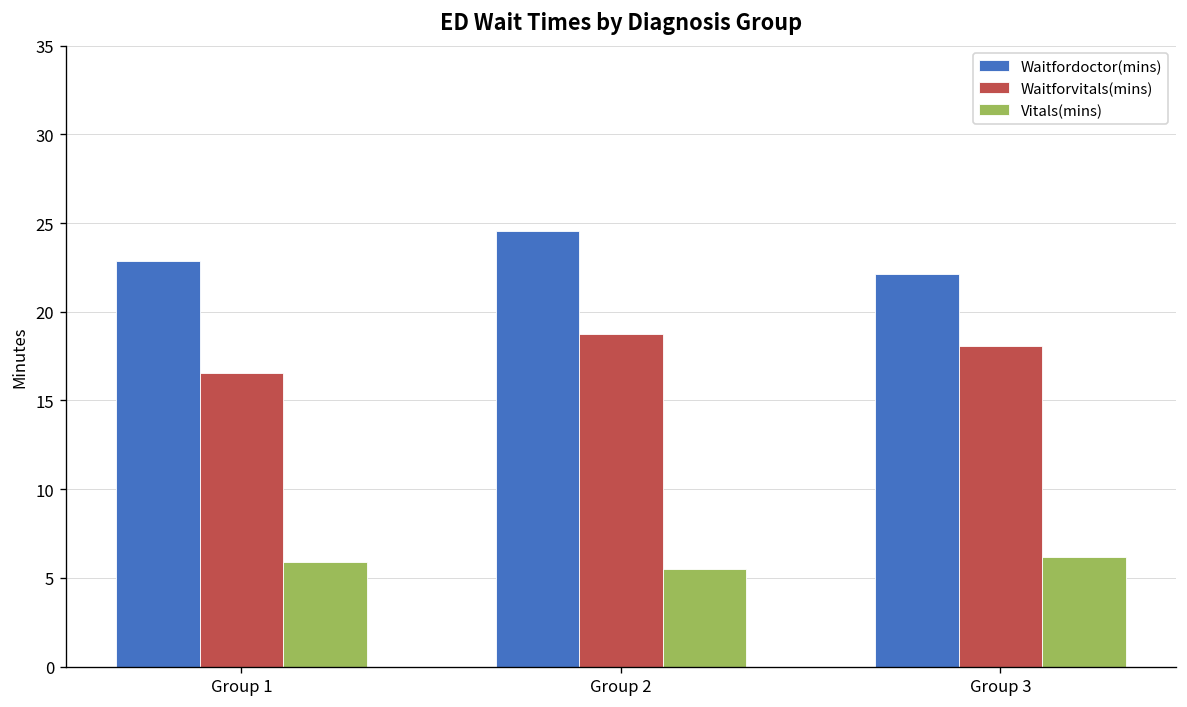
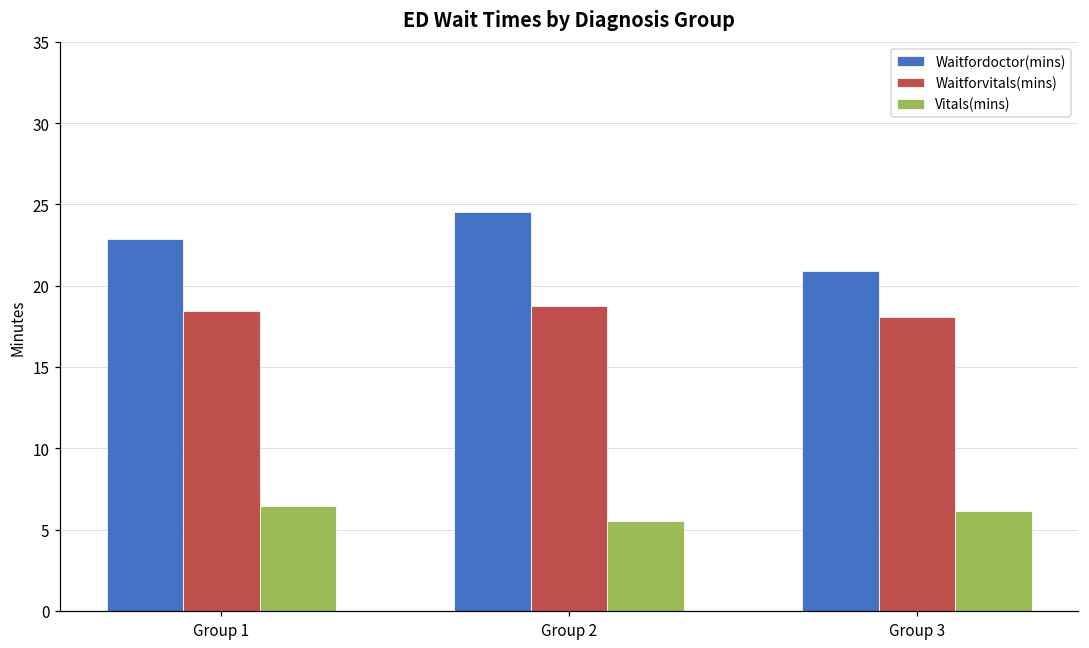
  {
    "Waitfordoctor(mins)": {
      "Group 1": 22.9,
      "Group 2": 24.6,
-     "Group 3": 22.1
+     "Group 3": 20.9
    },
    "Waitforvitals(mins)": {
-     "Group 1": 16.5,
+     "Group 1": 18.5,
      "Group 2": 18.8,
      "Group 3": 18.1
    },
    "Vitals(mins)": {
-     "Group 1": 5.9,
+     "Group 1": 6.4,
      "Group 2": 5.5,
      "Group 3": 6.2
    }
  }
